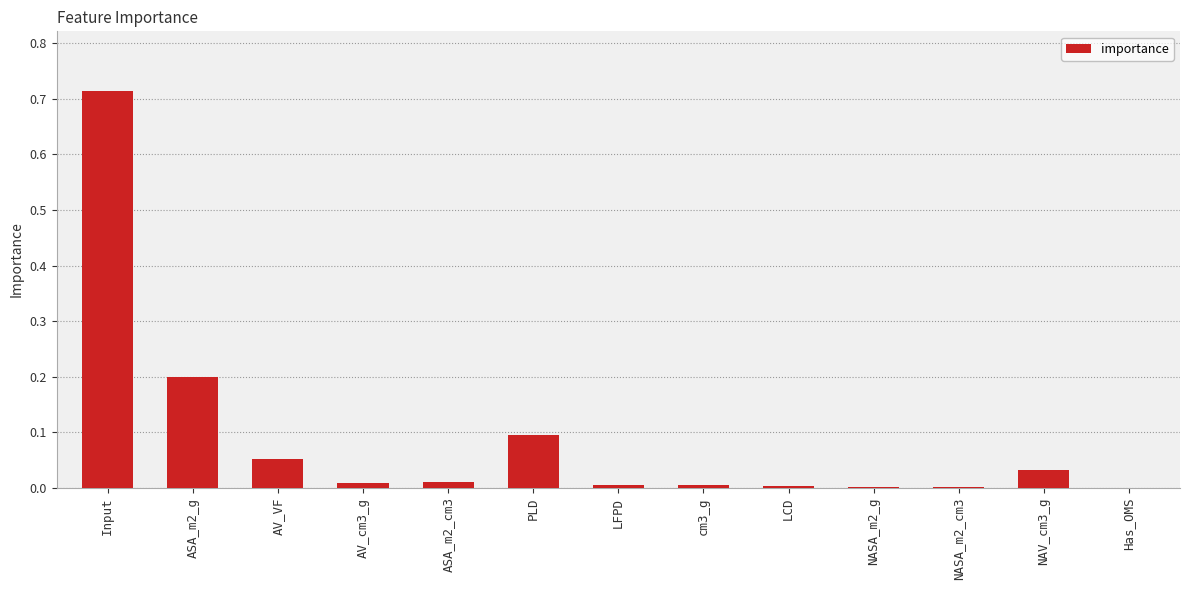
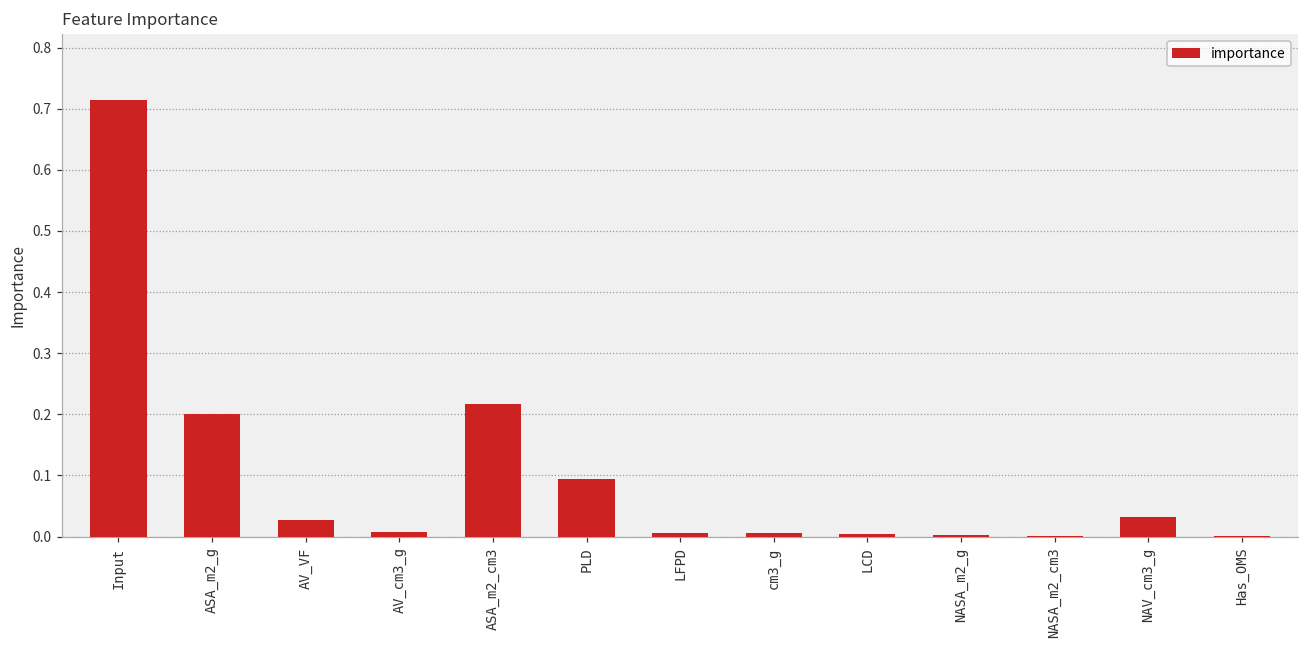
  {
    "Input": 0.71,
    "ASA_m2_g": 0.20,
-   "AV_VF": 0.05,
+   "AV_VF": 0.03,
    "AV_cm3_g": 0.01,
-   "ASA_m2_cm3": 0.01,
+   "ASA_m2_cm3": 0.22,
    "PLD": 0.09,
    "LFPD": 0.01,
    "cm3_g": 0.01,
    "NAV_cm3_g": 0.03
  }
